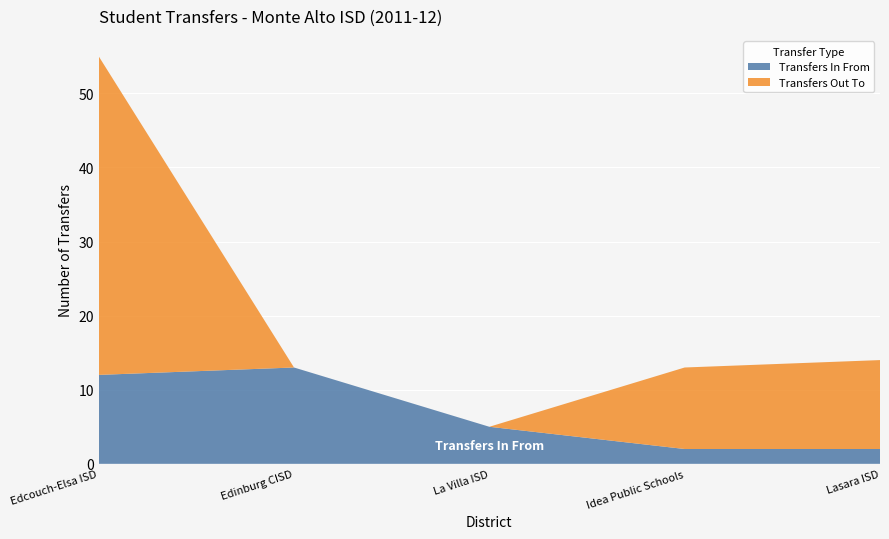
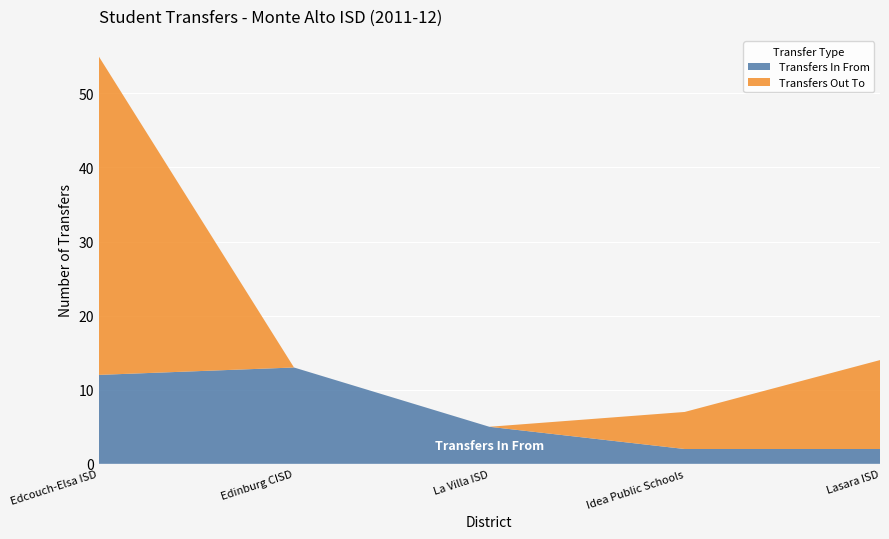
  {
    "Transfers In From": {
      "Edcouch-Elsa ISD": 12,
      "Idea Public Schools": 2,
      "Lasara ISD": 2
    },
    "Transfers Out To": {
      "Edcouch-Elsa ISD": 43,
-     "Idea Public Schools": 11,
+     "Idea Public Schools": 5,
      "Lasara ISD": 12
    }
  }
